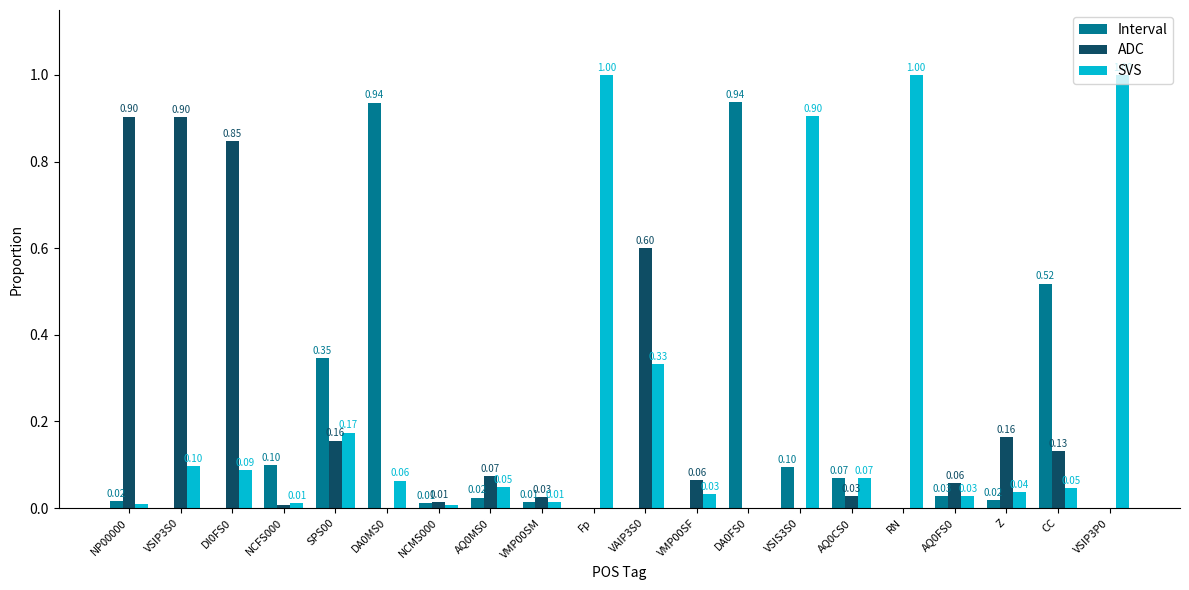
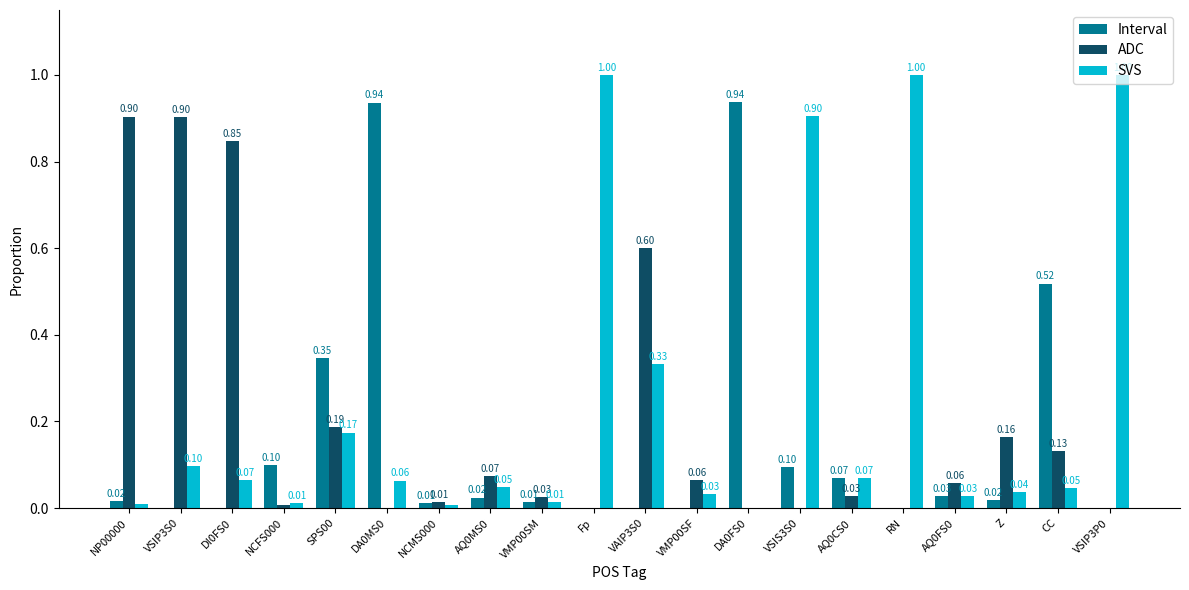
  {
    "Interval": {
      "NP00000": 0.02,
      "NCFS000": 0.10,
      "SPS00": 0.35,
      "DA0MS0": 0.94,
      "AQ0MS0": 0.02,
      "VMP00SM": 0.01,
      "DA0FS0": 0.94,
      "VSIS3S0": 0.10,
      "AQ0CS0": 0.07,
      "AQ0FS0": 0.03,
      "Z": 0.02,
      "CC": 0.52
    },
    "ADC": {
      "NP00000": 0.90,
      "VSIP3S0": 0.90,
      "DI0FS0": 0.85,
-     "SPS00": 0.16,
+     "SPS00": 0.19,
      "AQ0MS0": 0.07,
      "VMP00SM": 0.03,
      "VAIP3S0": 0.60,
      "VMP00SF": 0.06,
      "AQ0CS0": 0.03,
      "AQ0FS0": 0.06,
      "Z": 0.16,
      "CC": 0.13
    },
    "SVS": {
      "VSIP3S0": 0.10,
-     "DI0FS0": 0.09,
+     "DI0FS0": 0.07,
      "NCFS000": 0.01,
      "SPS00": 0.17,
      "DA0MS0": 0.06,
      "AQ0MS0": 0.05,
      "VMP00SM": 0.01,
      "Fp": 1.00,
      "VAIP3S0": 0.33,
      "VMP00SF": 0.03,
      "VSIS3S0": 0.90,
      "AQ0CS0": 0.07,
      "RN": 1.00,
      "AQ0FS0": 0.03,
      "Z": 0.04,
      "CC": 0.05
    }
  }
